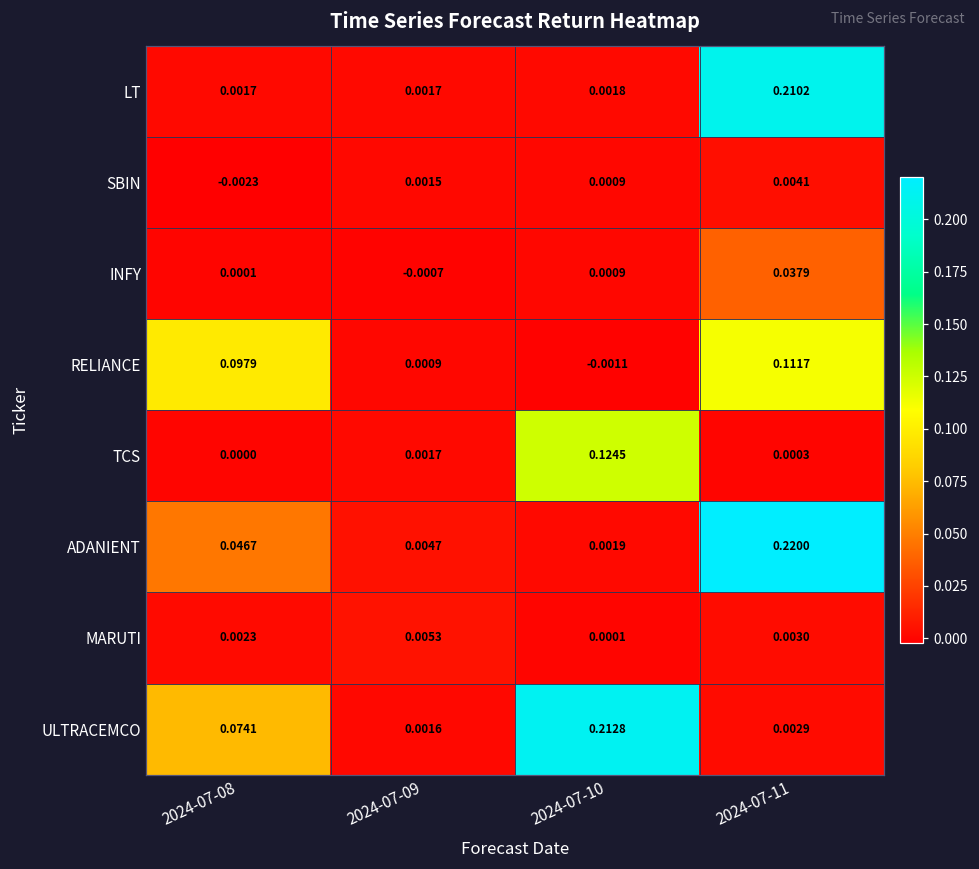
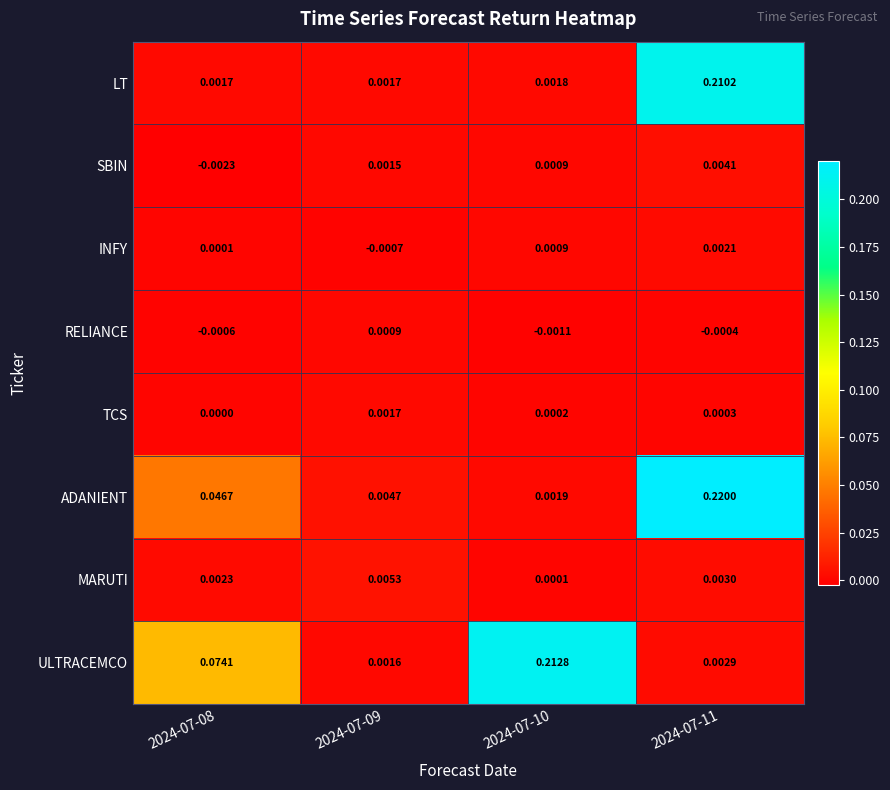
  {
    "LT": {
      "2024-07-08": 0.0017,
      "2024-07-09": 0.0017,
      "2024-07-10": 0.0018,
      "2024-07-11": 0.2102
    },
    "SBIN": {
      "2024-07-08": -0.0023,
      "2024-07-09": 0.0015,
      "2024-07-10": 0.0009,
      "2024-07-11": 0.0041
    },
    "INFY": {
      "2024-07-08": 0.0001,
      "2024-07-09": -0.0007,
      "2024-07-10": 0.0009,
-     "2024-07-11": 0.0379
+     "2024-07-11": 0.0021
    },
    "RELIANCE": {
-     "2024-07-08": 0.0979,
+     "2024-07-08": -0.0006,
      "2024-07-09": 0.0009,
      "2024-07-10": -0.0011,
-     "2024-07-11": 0.1117
+     "2024-07-11": -0.0004
    },
    "TCS": {
      "2024-07-08": 0.0000,
      "2024-07-09": 0.0017,
-     "2024-07-10": 0.1245,
+     "2024-07-10": 0.0002,
      "2024-07-11": 0.0003
    },
    "ADANIENT": {
      "2024-07-08": 0.0467,
      "2024-07-09": 0.0047,
      "2024-07-10": 0.0019,
      "2024-07-11": 0.2200
    },
    "MARUTI": {
      "2024-07-08": 0.0023,
      "2024-07-09": 0.0053,
      "2024-07-10": 0.0001,
      "2024-07-11": 0.0030
    },
    "ULTRACEMCO": {
      "2024-07-08": 0.0741,
      "2024-07-09": 0.0016,
      "2024-07-10": 0.2128,
      "2024-07-11": 0.0029
    }
  }
